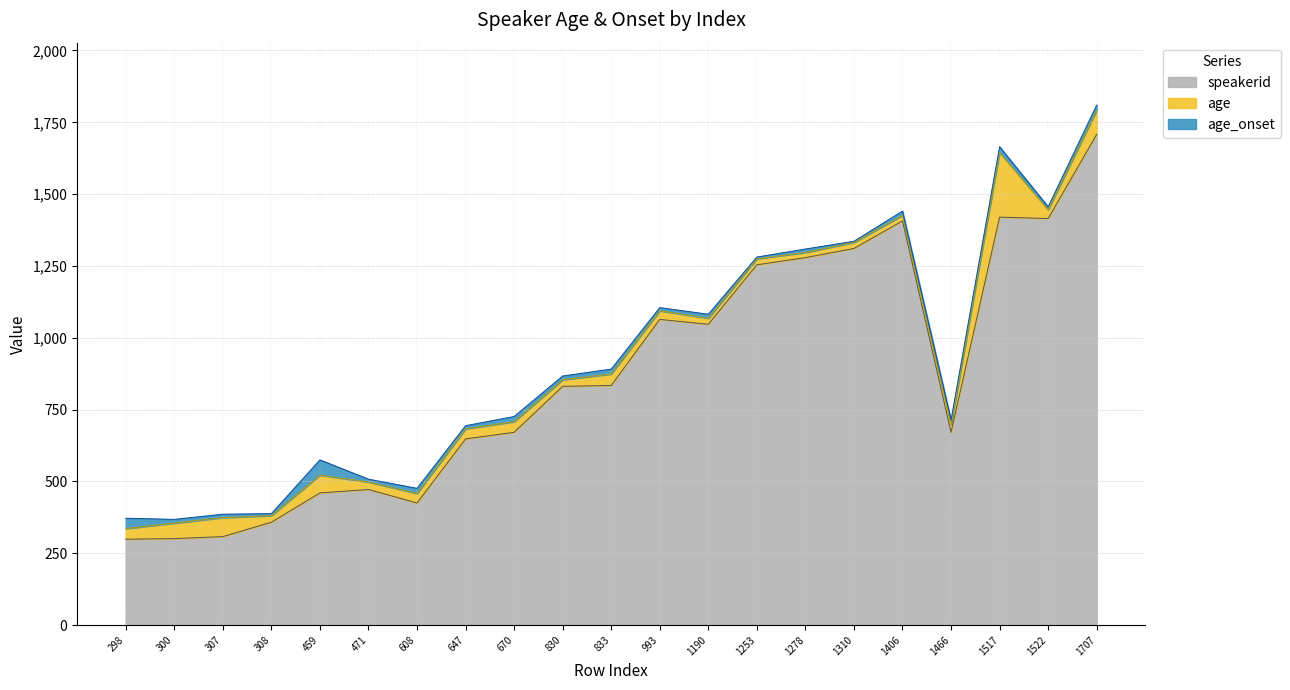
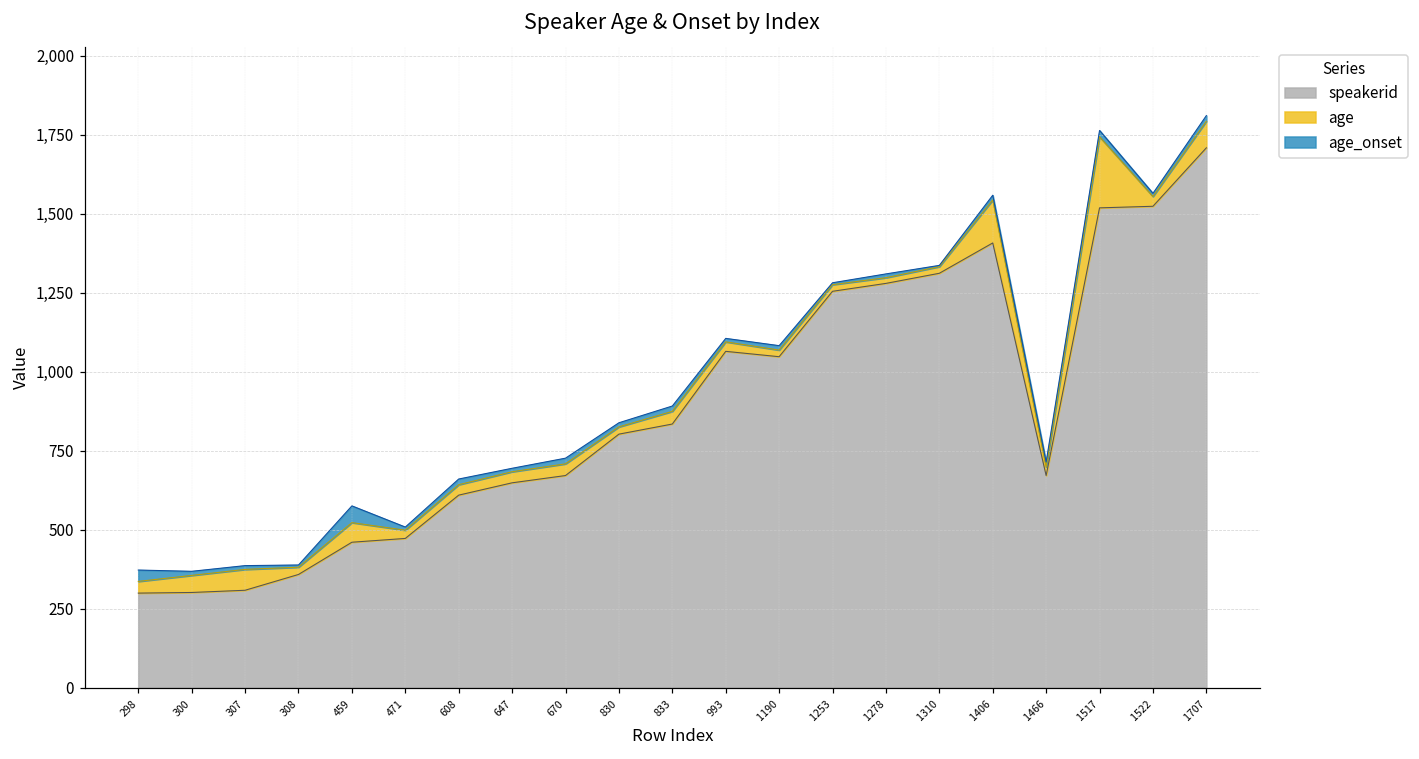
  {
    "speakerid": {
      "298": "300",
      "300": "300",
      "307": "310",
      "308": "360",
      "459": "460",
      "471": "470",
-     "608": "430",
+     "608": "610",
      "647": "650",
      "670": "670",
-     "830": "830",
+     "830": "800",
      "833": "830",
      "993": "1,060",
      "1190": "1,050",
      "1253": "1,250",
      "1278": "1,280",
      "1310": "1,310",
      "1406": "1,410",
      "1466": "670",
-     "1517": "1,420",
-     "1522": "1,420",
+     "1517": "1,520",
+     "1522": "1,520",
      "1707": "1,710"
    },
    "age": {
      "298": "40",
      "300": "50",
      "307": "70",
      "459": "60",
      "471": "30",
      "608": "30",
      "647": "40",
      "670": "40",
      "830": "20",
      "833": "40",
      "993": "30",
      "1190": "20",
      "1278": "20",
-     "1406": "20",
+     "1406": "140",
      "1466": "30",
      "1517": "230",
      "1522": "30",
      "1707": "80"
    },
    "age_onset": {
      "298": "40",
      "300": "10",
      "307": "10",
      "459": "50",
      "471": "10",
      "608": "20",
      "647": "10",
      "670": "20",
      "830": "10",
      "833": "20",
      "993": "10",
      "1190": "10",
      "1278": "10",
      "1406": "20",
      "1466": "20",
      "1517": "20",
      "1522": "10",
      "1707": "20"
    }
  }
